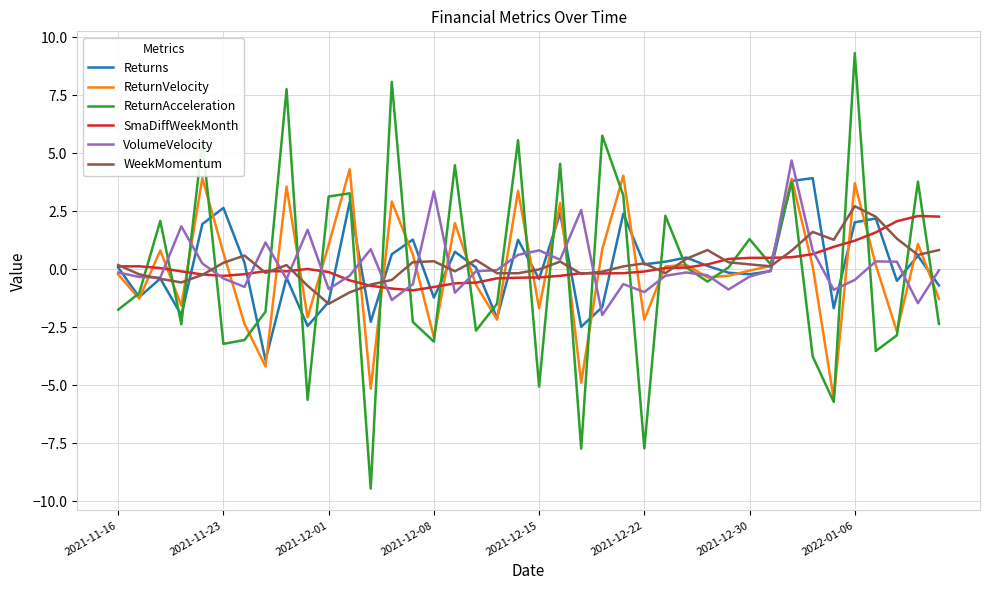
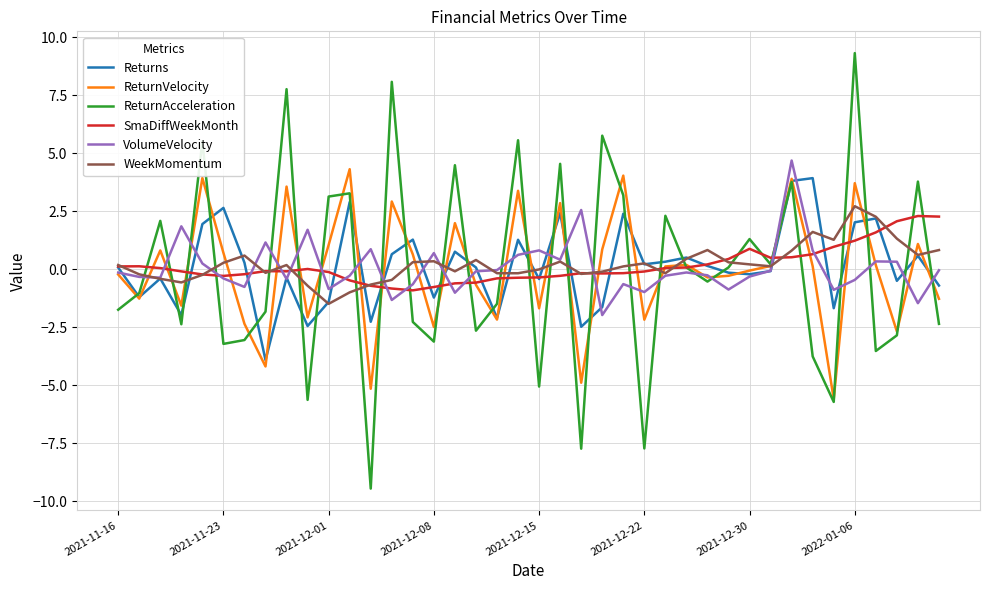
  {
    "Returns": {
      "2021-11-23": 2.6,
      "2021-12-08": -1.2,
      "2022-01-06": 2.0
    },
    "ReturnVelocity": {
      "2021-11-23": 0.7,
      "2021-12-01": 1.0,
-     "2021-12-08": -2.9,
+     "2021-12-08": -2.5,
      "2021-12-15": -1.7,
      "2021-12-22": -2.2,
      "2021-12-30": -0.1,
      "2022-01-06": 3.7
    },
    "ReturnAcceleration": {
      "2021-11-16": -1.8,
      "2021-11-23": -3.2,
      "2021-12-01": 3.1,
      "2021-12-08": -3.1,
      "2021-12-15": -5.1,
      "2021-12-22": -7.7,
      "2021-12-30": 1.3,
      "2022-01-06": 9.3
    },
    "SmaDiffWeekMonth": {
      "2021-12-01": -0.1,
      "2021-12-08": -0.8,
      "2021-12-22": -0.1,
-     "2021-12-30": 0.5,
+     "2021-12-30": 0.9,
      "2022-01-06": 1.2
    },
    "VolumeVelocity": {
      "2021-12-01": -0.9,
-     "2021-12-08": 3.4,
+     "2021-12-08": 0.7,
      "2021-12-15": 0.8,
      "2021-12-22": -1.0,
      "2022-01-06": -0.5
    },
    "WeekMomentum": {
      "2021-11-23": 0.3,
      "2021-12-08": 0.3,
      "2021-12-15": 0.0,
      "2021-12-30": 0.2,
      "2022-01-06": 2.7
    }
  }
